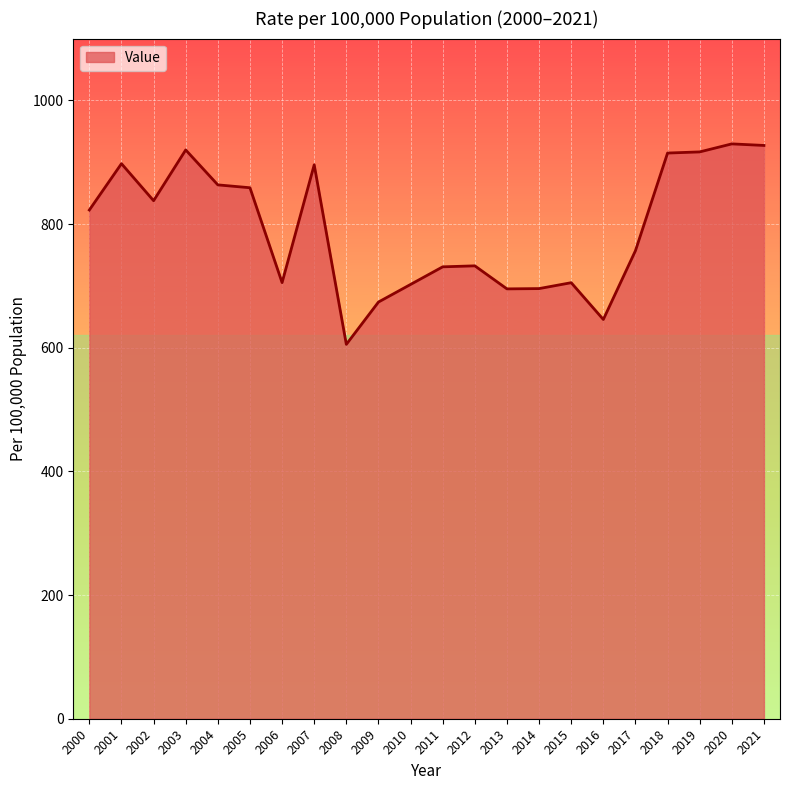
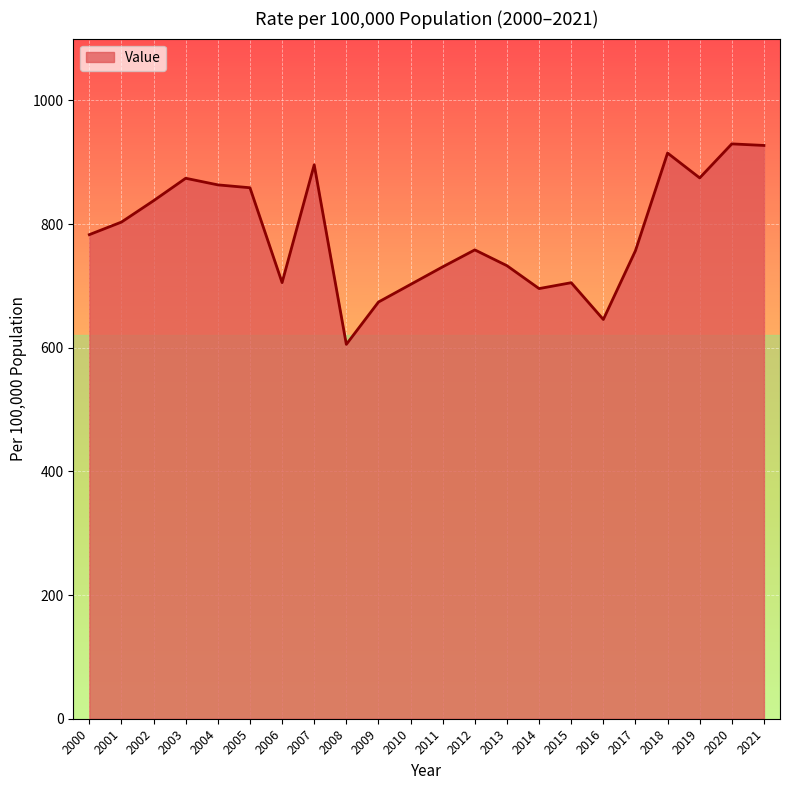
  {
-   "2000": 820,
-   "2001": 900,
+   "2000": 780,
+   "2001": 800,
    "2002": 840,
-   "2003": 920,
+   "2003": 870,
    "2004": 860,
    "2005": 860,
    "2006": 710,
    "2007": 900,
    "2008": 610,
    "2009": 670,
    "2010": 700,
    "2011": 730,
-   "2012": 730,
-   "2013": 700,
+   "2012": 760,
+   "2013": 730,
    "2014": 700,
    "2015": 710,
    "2016": 650,
    "2017": 760,
    "2018": 910,
-   "2019": 920,
+   "2019": 870,
    "2020": 930,
    "2021": 930
  }
